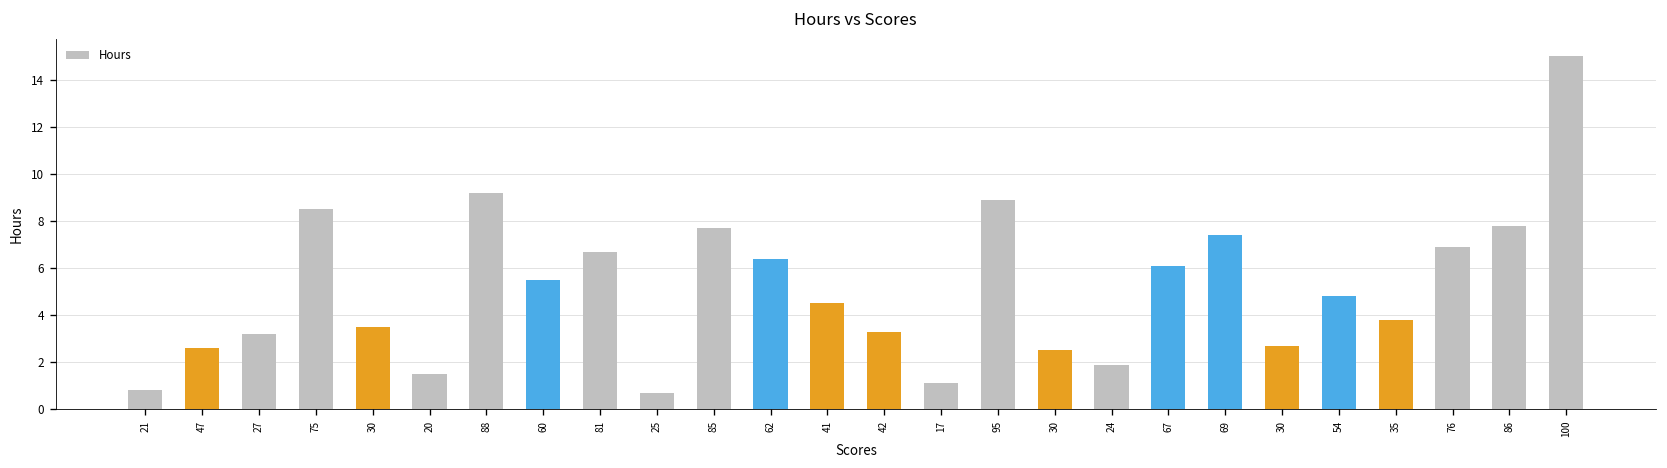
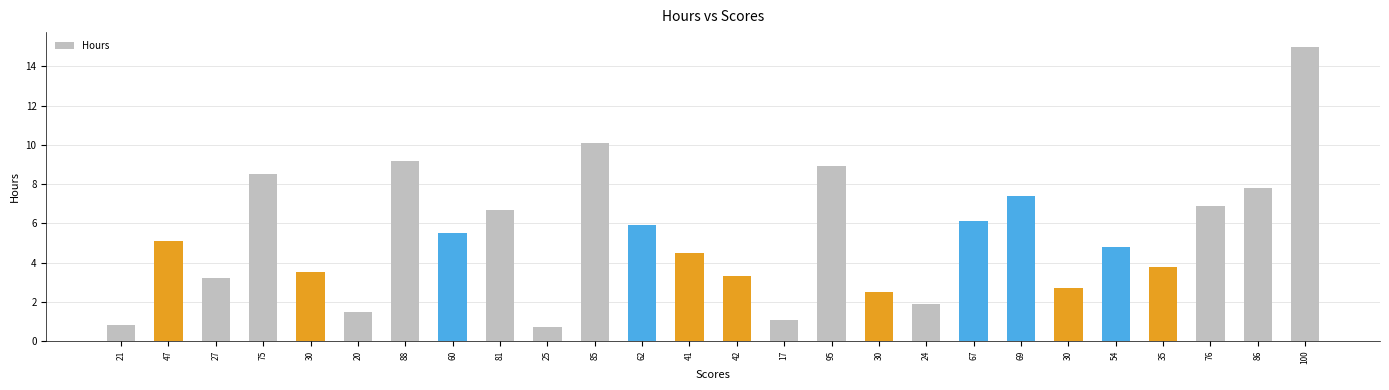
  {
    "21": 0.8,
-   "47": 2.6,
+   "47": 5.1,
    "27": 3.2,
    "75": 8.5,
    "20": 1.5,
    "88": 9.2,
    "60": 5.5,
    "81": 6.7,
    "25": 0.7,
-   "85": 7.7,
-   "62": 6.4,
+   "85": 10.1,
+   "62": 5.9,
    "41": 4.5,
    "42": 3.3,
    "17": 1.1,
    "95": 8.9,
    "24": 1.9,
    "67": 6.1,
    "69": 7.4,
    "54": 4.8,
    "35": 3.8,
    "76": 6.9,
    "86": 7.8,
    "100": 15.0
  }
